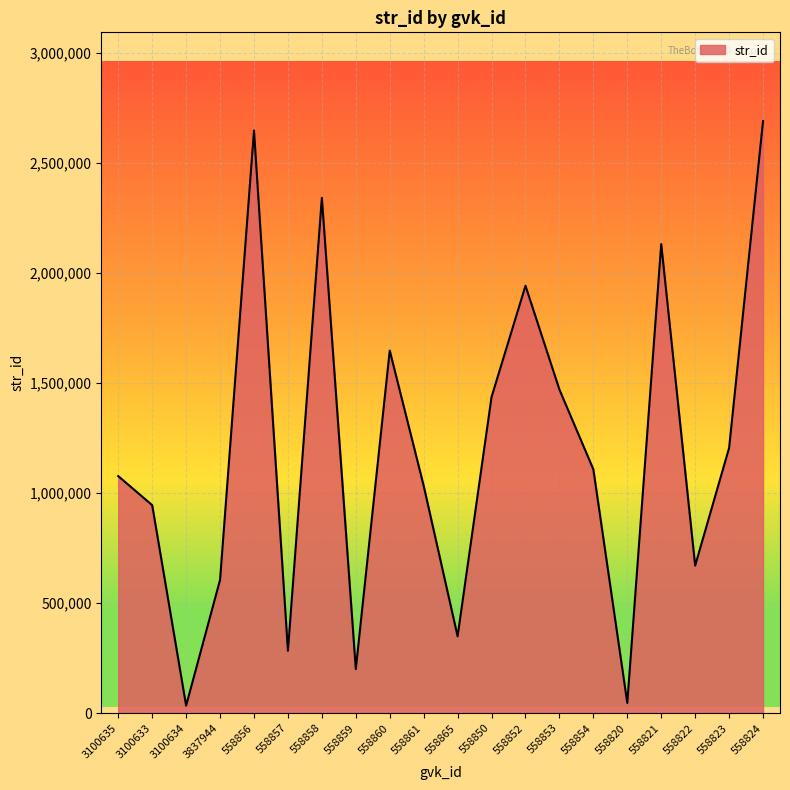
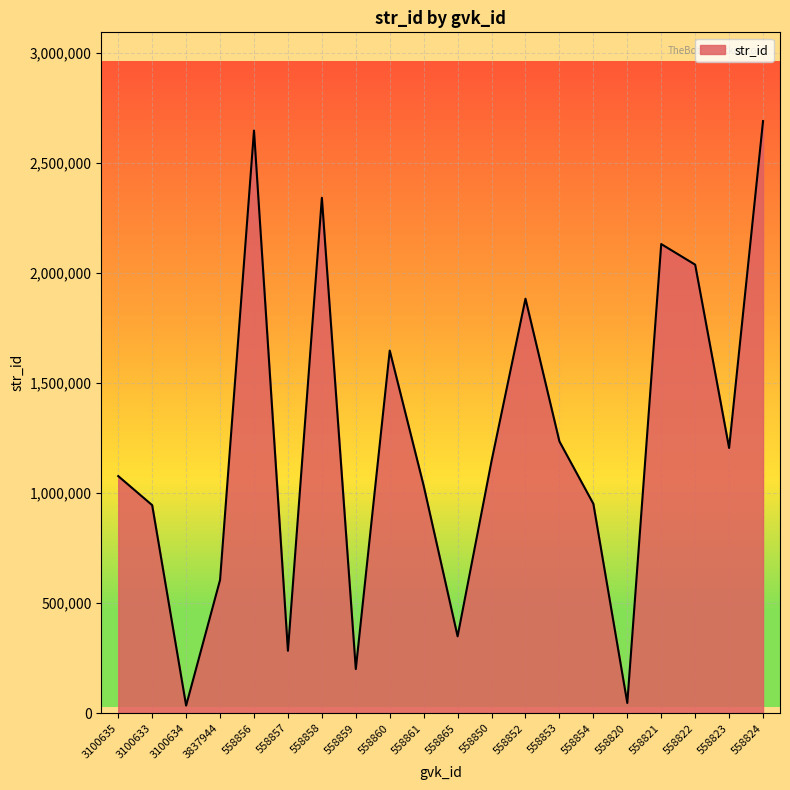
  {
    "3100635": "1,080,000",
    "3100633": "950,000",
    "3100634": "30,000",
    "3837944": "610,000",
    "558856": "2,650,000",
    "558857": "280,000",
    "558858": "2,340,000",
    "558859": "200,000",
    "558860": "1,650,000",
    "558861": "1,030,000",
    "558865": "350,000",
-   "558850": "1,440,000",
-   "558852": "1,940,000",
-   "558853": "1,470,000",
-   "558854": "1,110,000",
+   "558850": "1,150,000",
+   "558852": "1,880,000",
+   "558853": "1,240,000",
+   "558854": "950,000",
    "558820": "50,000",
    "558821": "2,130,000",
-   "558822": "670,000",
+   "558822": "2,040,000",
    "558823": "1,210,000",
    "558824": "2,690,000"
  }
